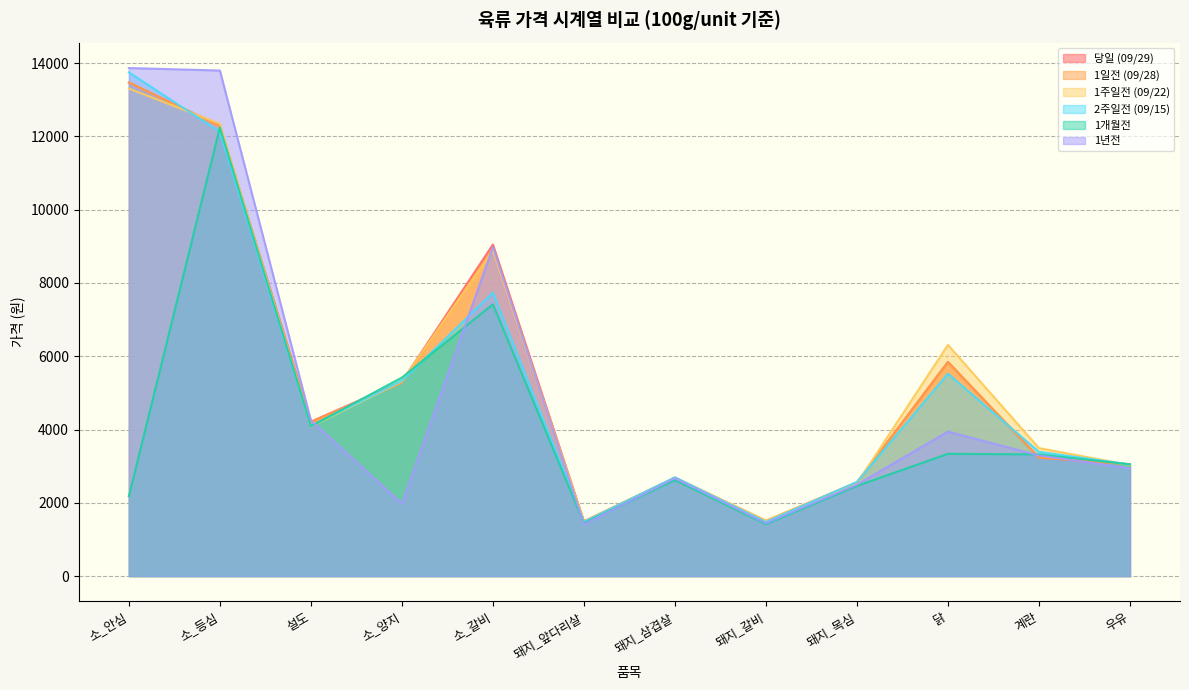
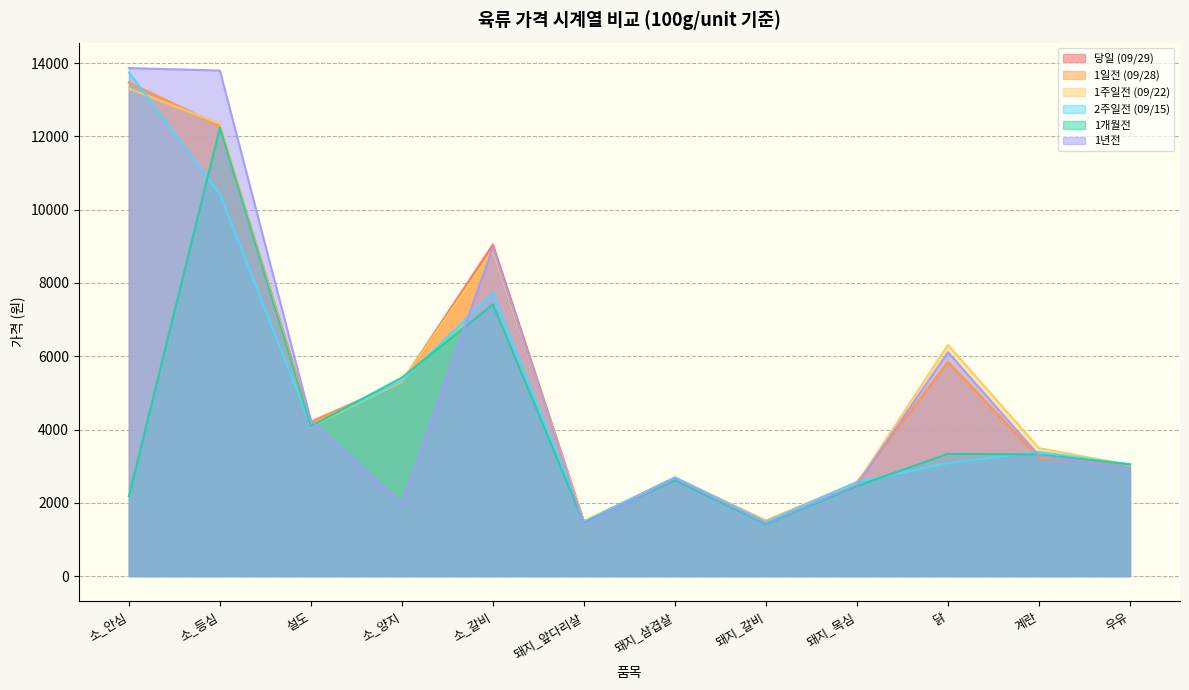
  {
    "2주일전 (09/15)": {
      "소_안심": 13700,
-     "소_등심": 12100,
+     "소_등심": 10400,
      "소_갈비": 7700,
-     "닭": 5500,
+     "닭": 3100,
      "계란": 3400
    },
    "1개월전": {
      "소_안심": 2200,
      "소_양지": 5400,
      "소_갈비": 7400,
      "닭": 3300
    },
    "1년전": {
      "소_안심": 13900,
      "소_등심": 13800,
      "소_양지": 2000,
-     "닭": 3900,
+     "닭": 6100,
      "우유": 2900
    }
  }
